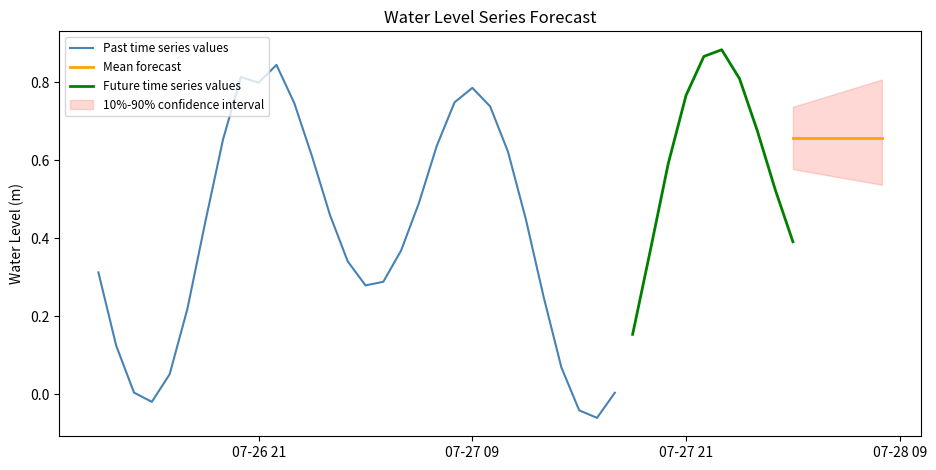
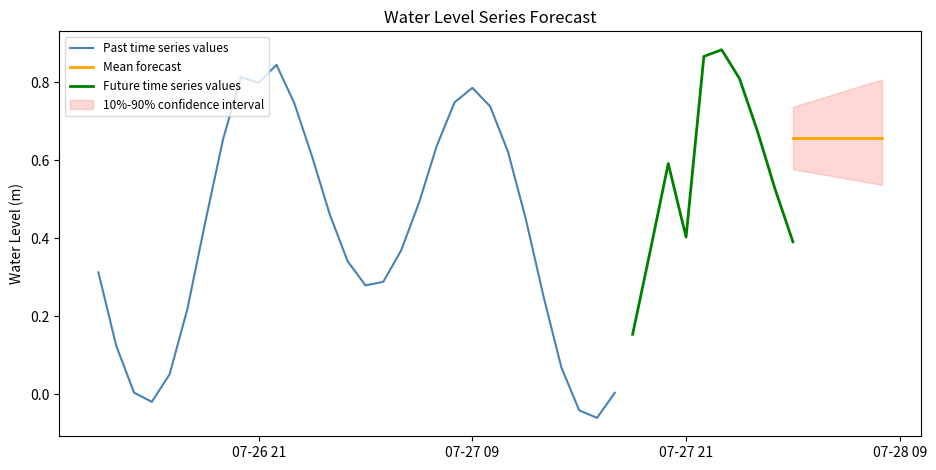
  {
    "Past time series values": {
      "07-27 09": 0.79
    },
    "Future time series values": {
-     "07-27 21": 0.77
+     "07-27 21": 0.40
    }
  }
